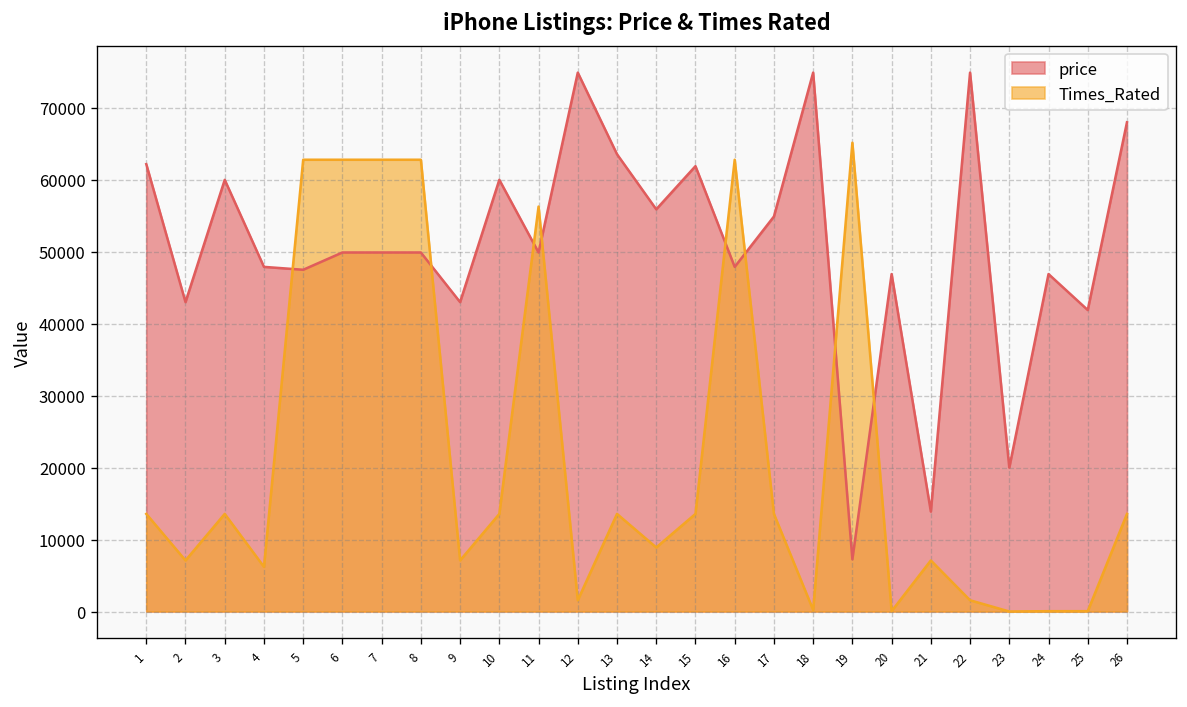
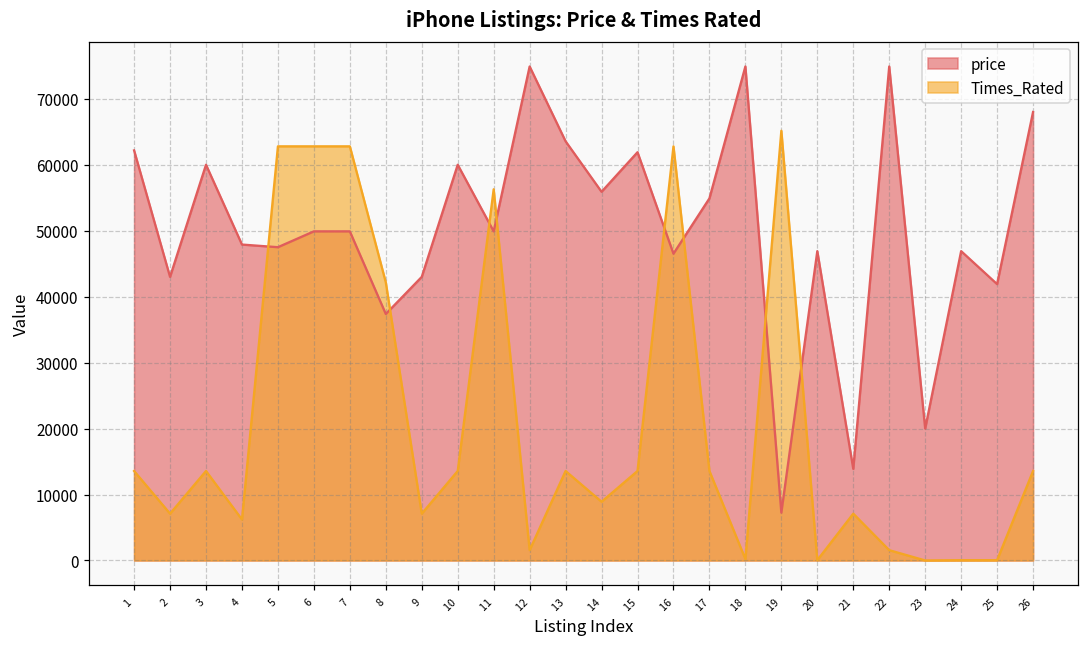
  {
    "price": {
      "1": 62000,
      "2": 43000,
      "3": 60000,
      "4": 48000,
      "5": 47000,
      "6": 50000,
      "7": 50000,
-     "8": 50000,
+     "8": 37000,
      "9": 43000,
      "10": 60000,
      "11": 50000,
      "12": 75000,
      "13": 64000,
      "14": 56000,
      "15": 62000,
-     "16": 48000,
+     "16": 47000,
      "17": 55000,
      "18": 75000,
      "19": 7000,
      "20": 47000,
      "21": 14000,
      "22": 75000,
      "23": 20000,
      "24": 47000,
      "25": 42000,
      "26": 68000
    },
    "Times_Rated": {
      "1": 14000,
      "2": 7000,
      "3": 14000,
      "4": 6000,
      "5": 63000,
      "6": 63000,
      "7": 63000,
-     "8": 63000,
+     "8": 42000,
      "9": 7000,
      "10": 14000,
      "11": 56000,
      "12": 2000,
      "13": 14000,
      "14": 9000,
      "15": 14000,
      "16": 63000,
      "17": 14000,
      "18": 0,
      "19": 65000,
      "20": 0,
      "21": 7000,
      "22": 2000,
      "23": 0,
      "24": 0,
      "25": 0,
      "26": 14000
    }
  }
